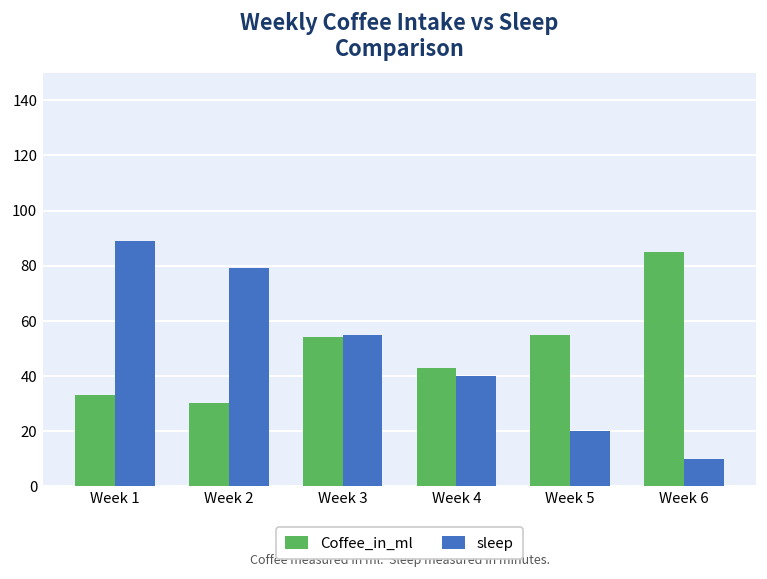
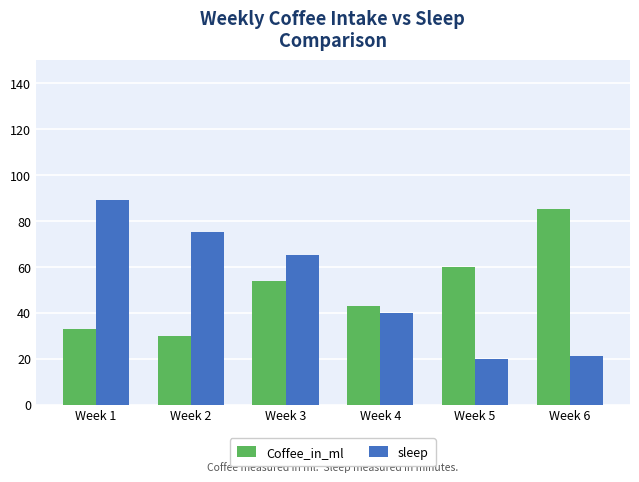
  {
    "Coffee_in_ml": {
      "Week 1": 33,
      "Week 2": 30,
      "Week 3": 54,
      "Week 4": 43,
-     "Week 5": 55,
+     "Week 5": 60,
      "Week 6": 85
    },
    "sleep": {
      "Week 1": 89,
-     "Week 2": 79,
-     "Week 3": 55,
+     "Week 2": 75,
+     "Week 3": 65,
      "Week 4": 40,
      "Week 5": 20,
-     "Week 6": 10
+     "Week 6": 21
    }
  }
